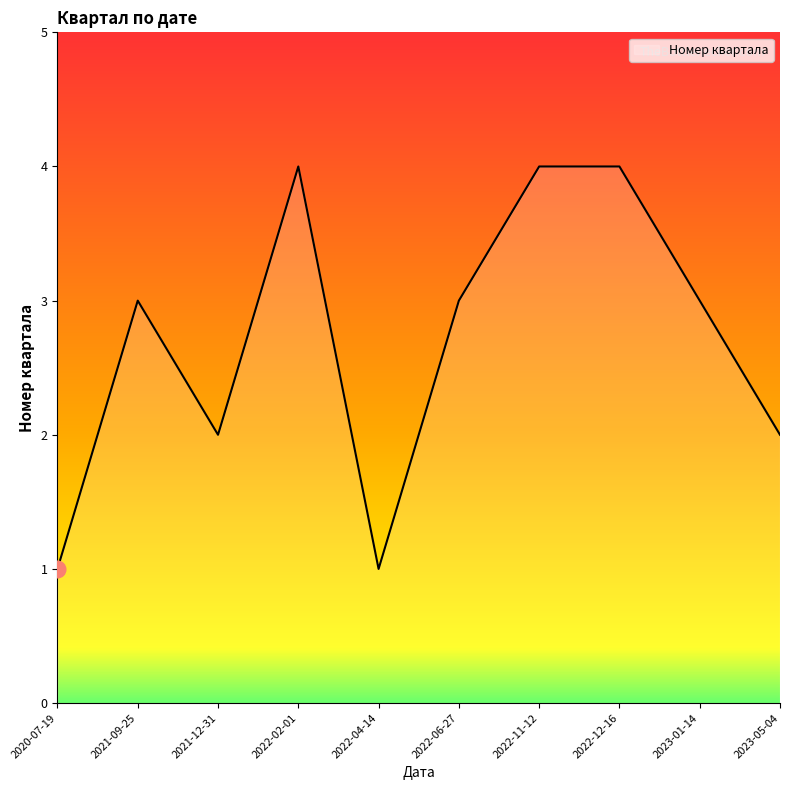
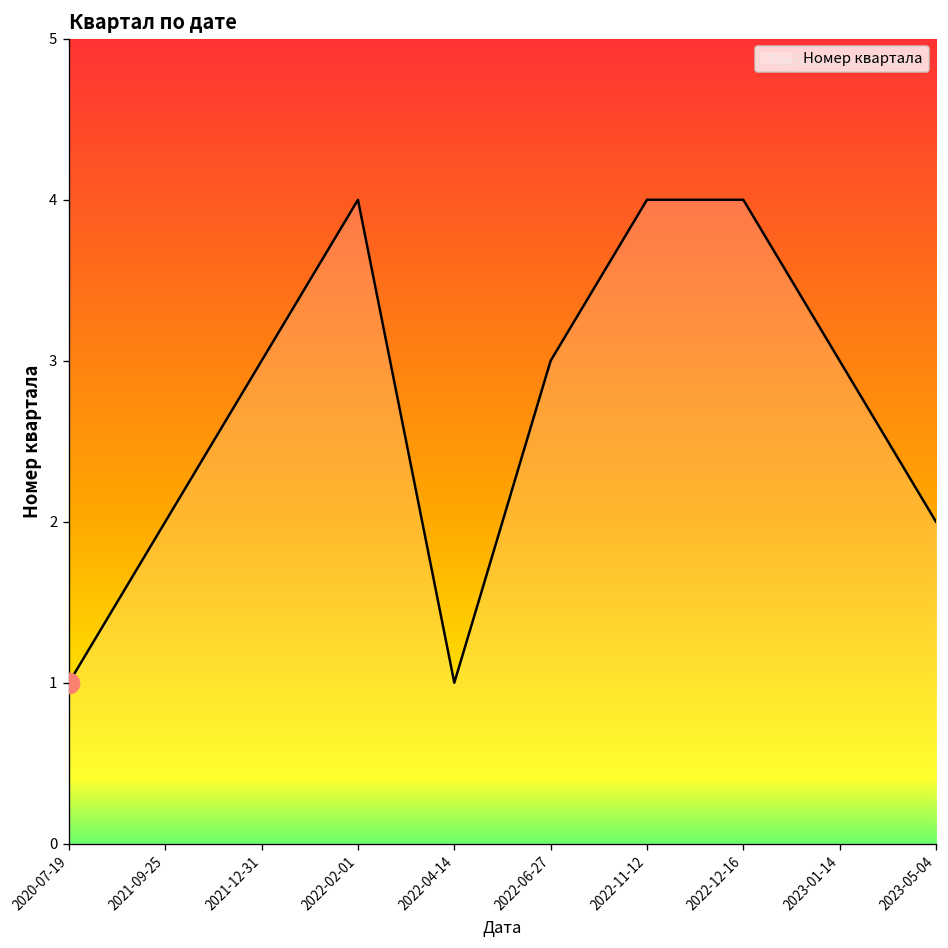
  {
    "Номер квартала": {
-     "2021-09-25": 3,
-     "2021-12-31": 2,
+     "2021-09-25": 2,
+     "2021-12-31": 3,
      "2022-02-01": 4,
      "2022-04-14": 1,
      "2022-06-27": 3,
      "2022-11-12": 4,
      "2022-12-16": 4,
      "2023-01-14": 3,
      "2023-05-04": 2
    }
  }
